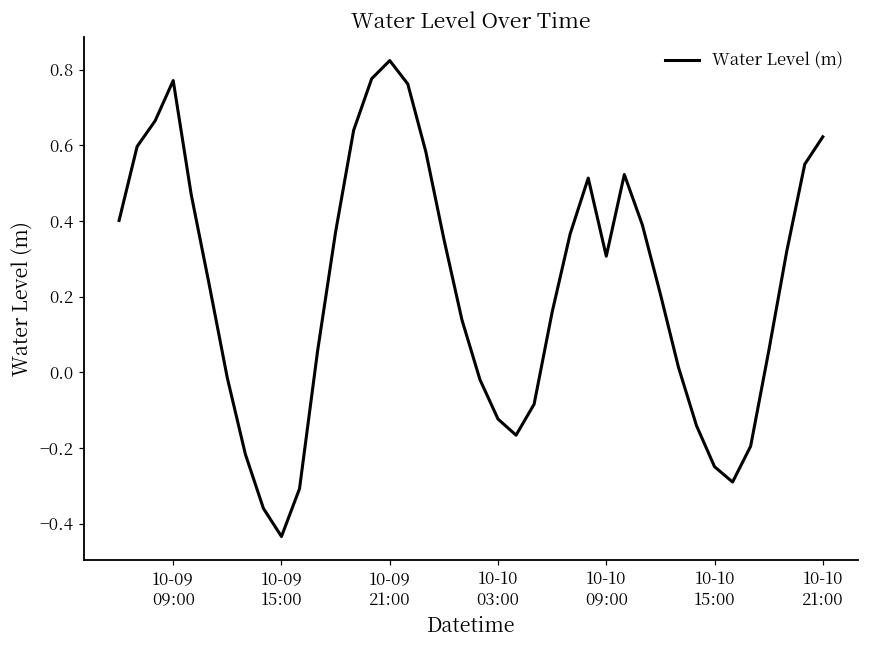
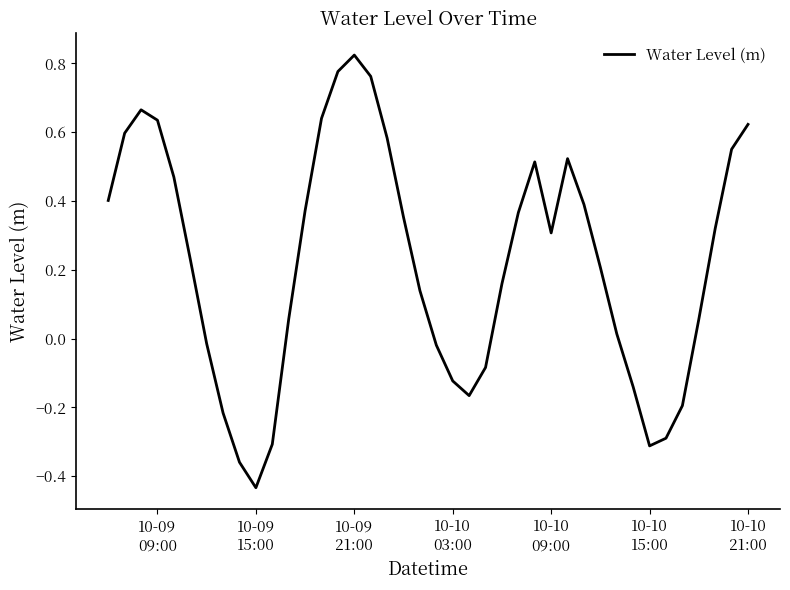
  {
-   "10-09 09:00": 0.77,
+   "10-09 09:00": 0.63,
    "10-09 15:00": -0.43,
    "10-09 21:00": 0.82,
    "10-10 03:00": -0.12,
    "10-10 09:00": 0.31,
-   "10-10 15:00": -0.25,
+   "10-10 15:00": -0.31,
    "10-10 21:00": 0.62
  }
